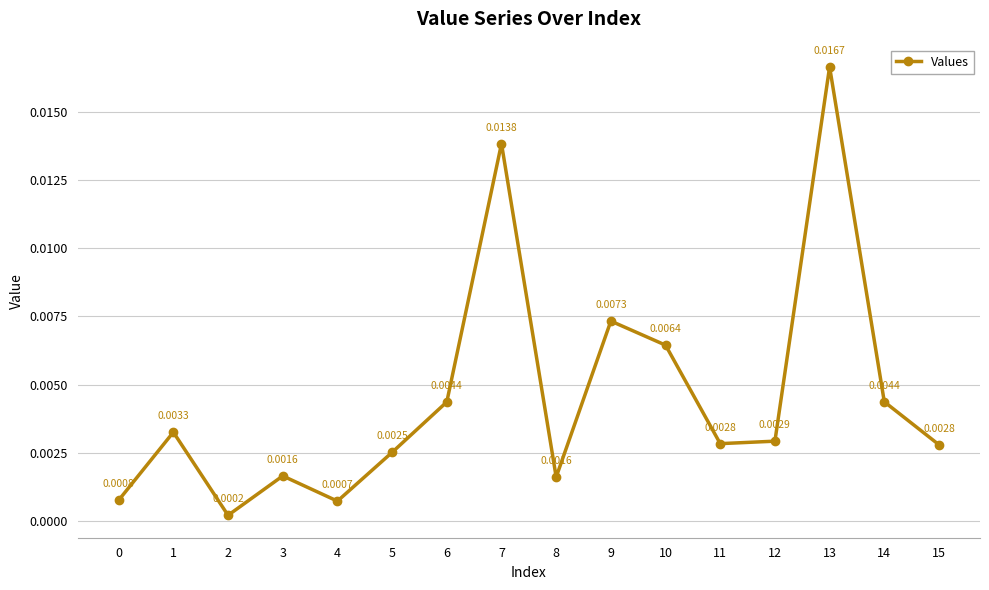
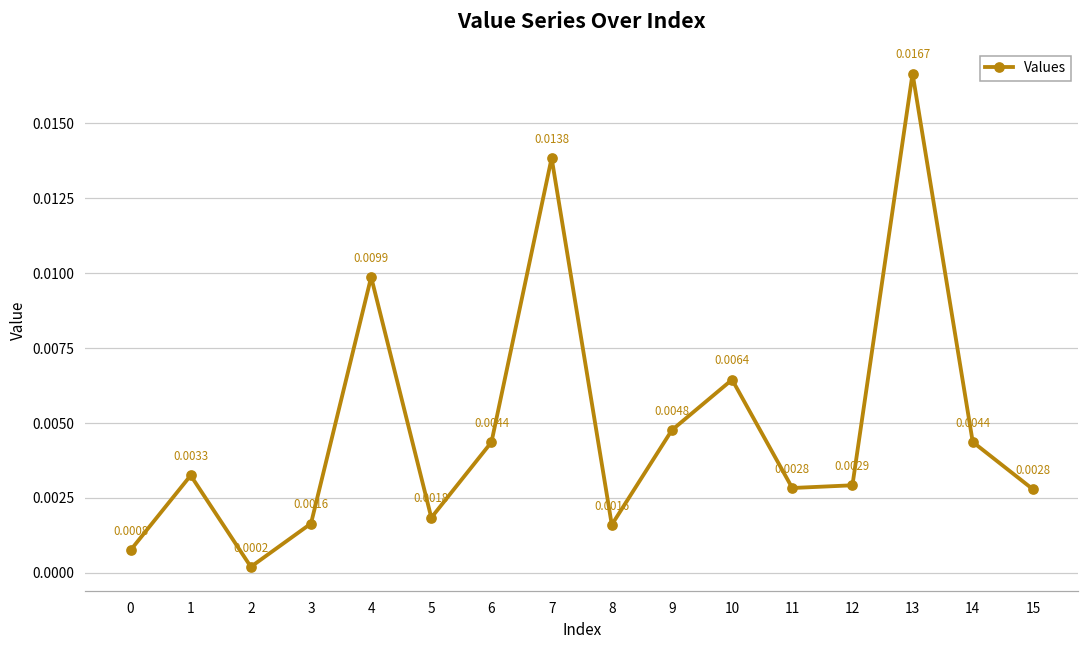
  {
    "0": 0.0008,
    "1": 0.0033,
    "2": 0.0002,
    "3": 0.0016,
-   "4": 0.0007,
-   "5": 0.0025,
+   "4": 0.0099,
+   "5": 0.0018,
    "6": 0.0044,
    "7": 0.0138,
    "8": 0.0016,
-   "9": 0.0073,
+   "9": 0.0048,
    "10": 0.0064,
    "11": 0.0028,
    "12": 0.0029,
    "13": 0.0167,
    "14": 0.0044,
    "15": 0.0028
  }
